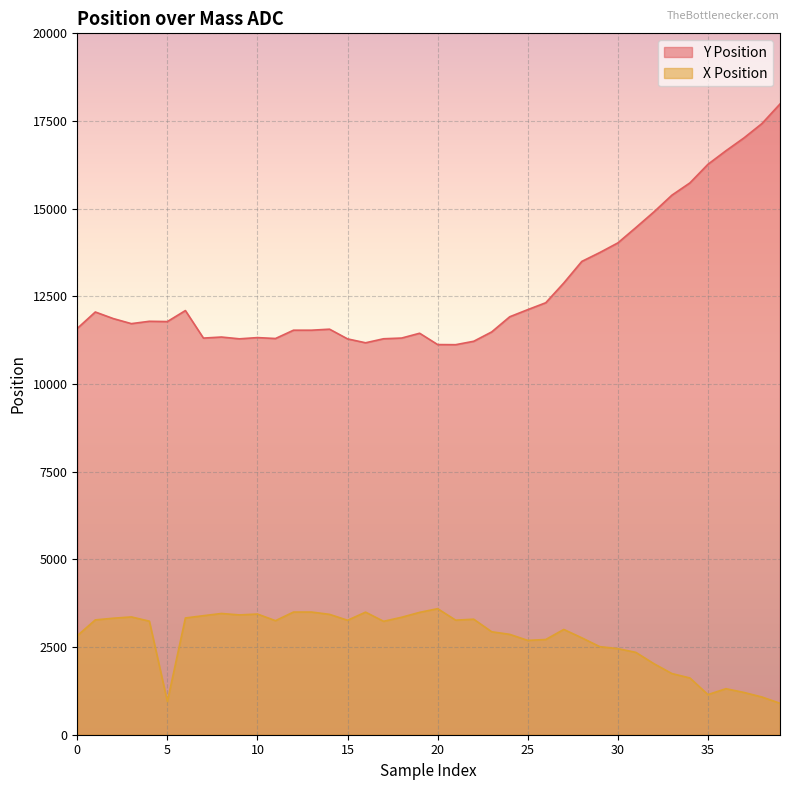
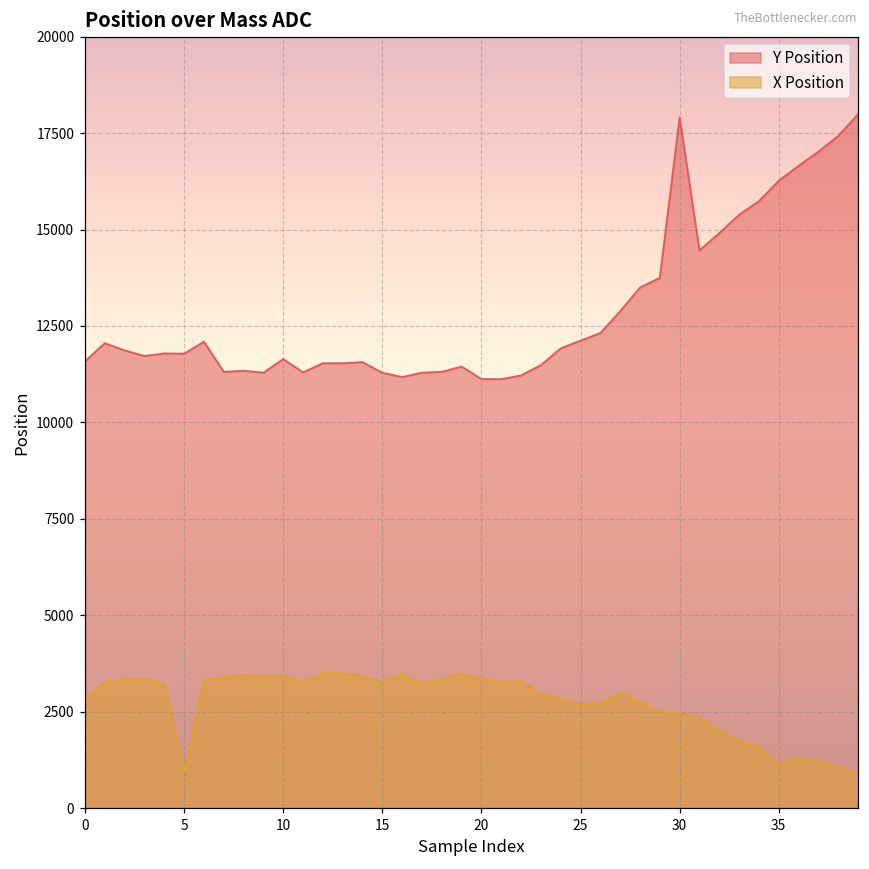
  {
    "Y Position": {
      "0": 11600,
      "5": 11800,
-     "10": 11300,
+     "10": 11600,
      "15": 11300,
      "20": 11100,
      "25": 12100,
-     "30": 14000,
+     "30": 17900,
      "35": 16300
    },
    "X Position": {
      "0": 2800,
      "5": 900,
      "10": 3400,
      "15": 3300,
-     "20": 3600,
+     "20": 3400,
      "25": 2700,
      "30": 2500,
      "35": 1100
    }
  }
